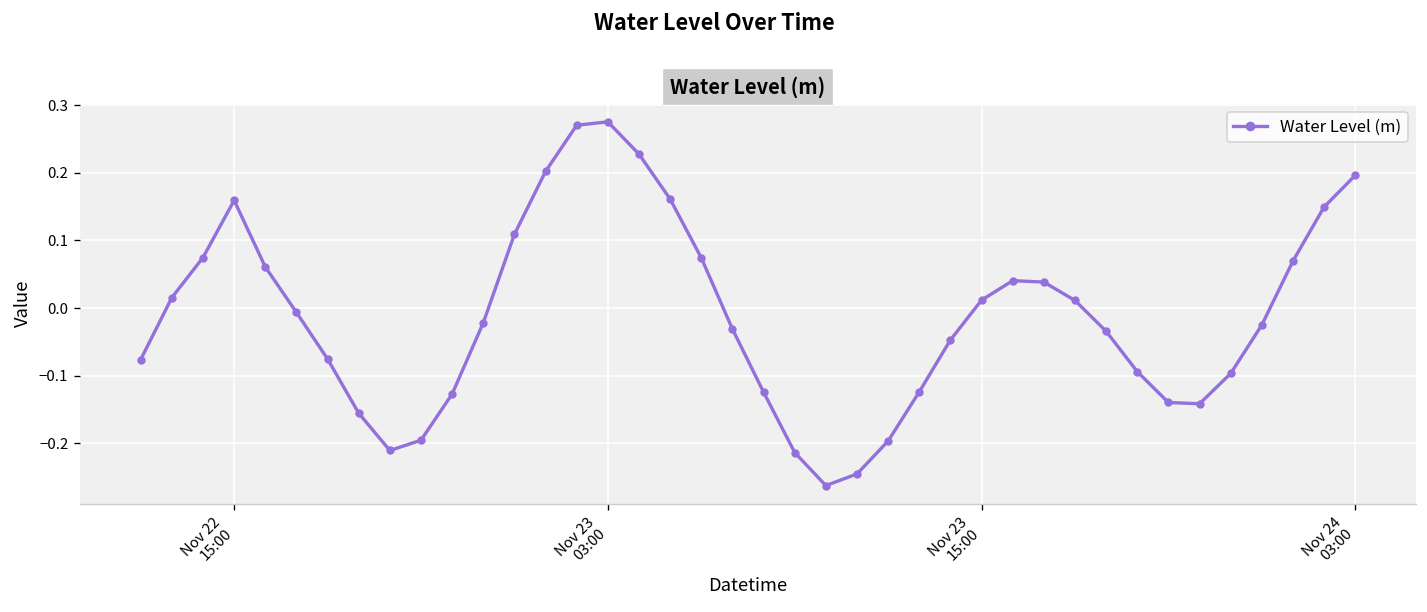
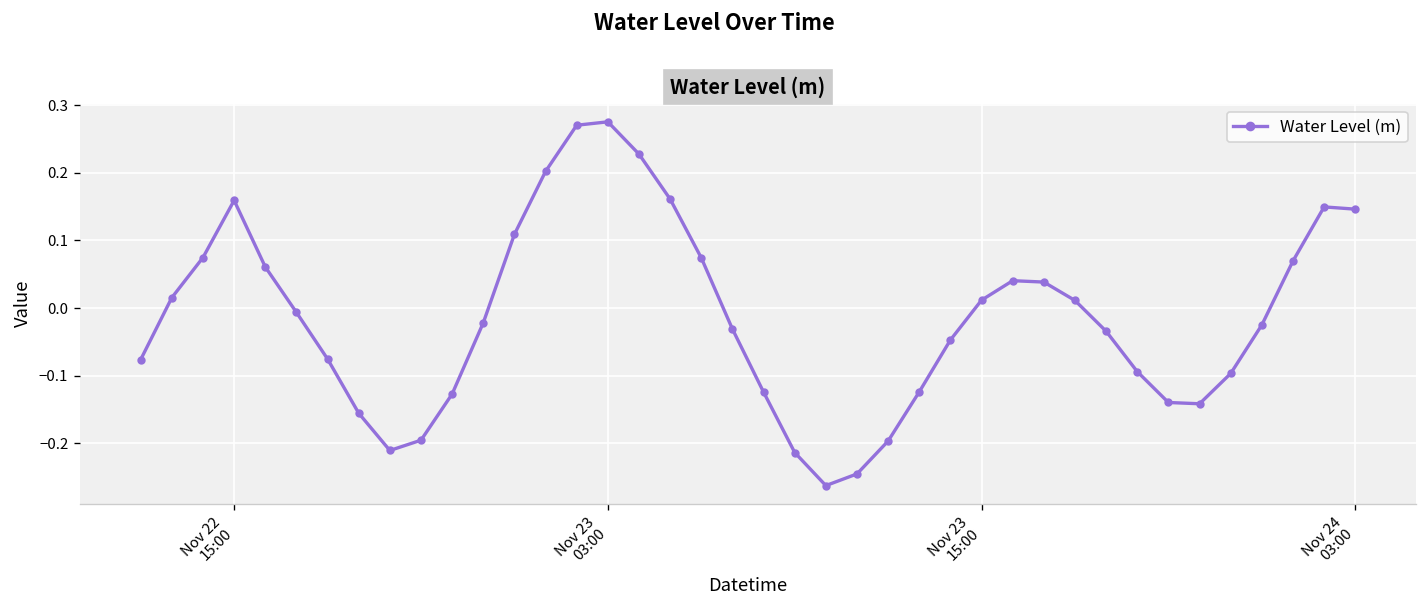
  {
    "Nov 22 15:00": 0.16,
    "Nov 23 03:00": 0.28,
    "Nov 23 15:00": 0.01,
-   "Nov 24 03:00": 0.20
+   "Nov 24 03:00": 0.15
  }
